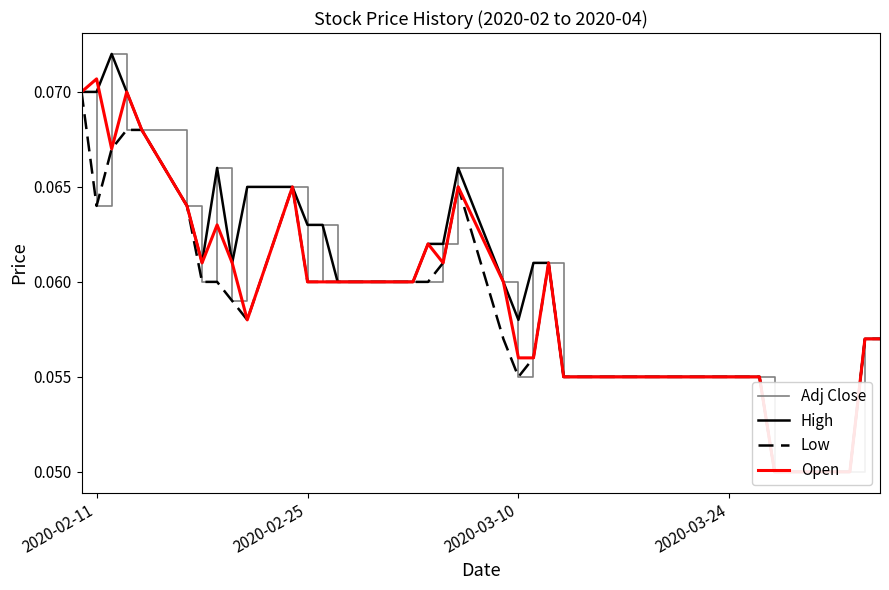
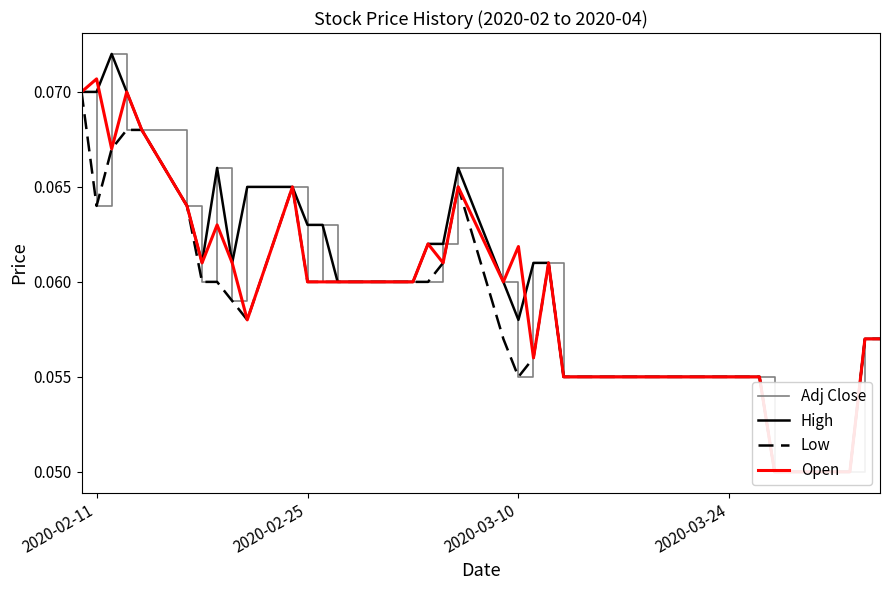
  {
    "Open": {
      "2020-02-11": 0.0707,
-     "2020-03-10": 0.0560
+     "2020-03-10": 0.0619
    }
  }
